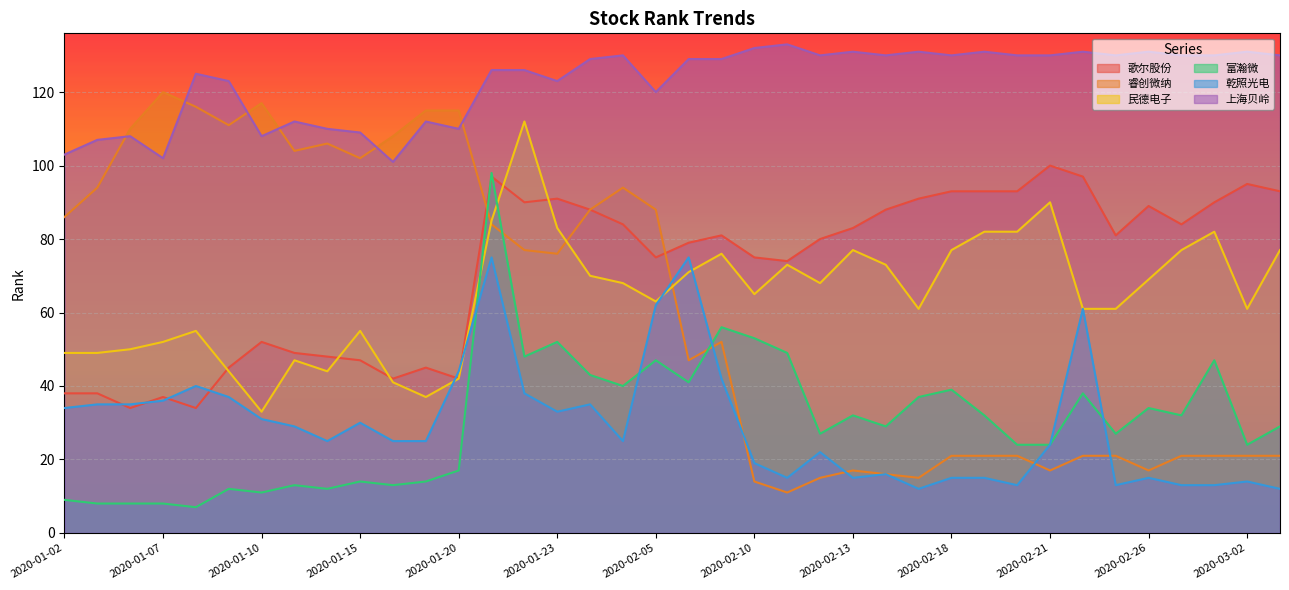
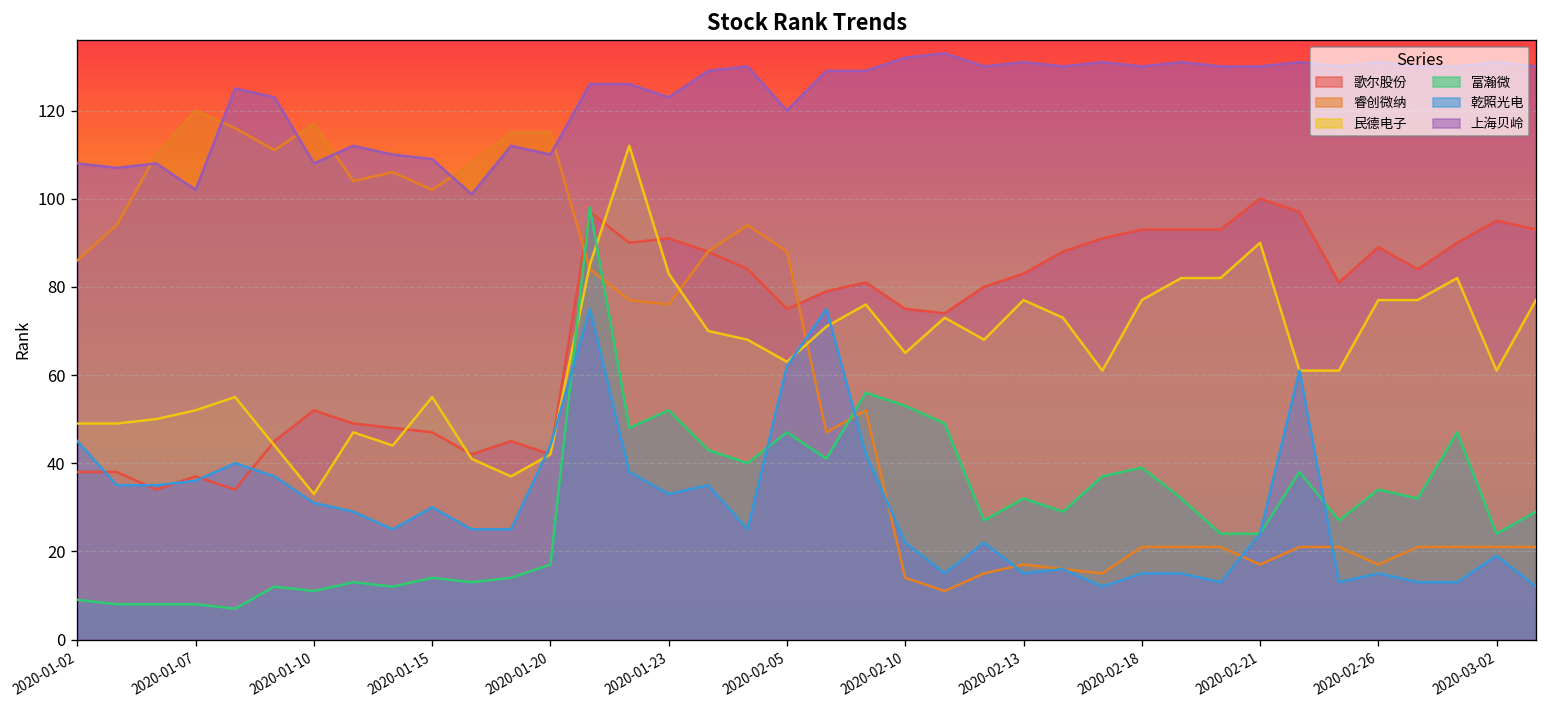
  {
    "民德电子": {
      "2020-01-02": 49,
      "2020-01-07": 52,
      "2020-01-10": 33,
      "2020-01-15": 55,
      "2020-01-23": 83,
      "2020-02-05": 63,
      "2020-02-10": 65,
      "2020-02-13": 77,
      "2020-02-18": 77,
      "2020-02-21": 90,
-     "2020-02-26": 69,
+     "2020-02-26": 77,
      "2020-03-02": 61
    },
    "富瀚微": {
      "2020-01-02": 9,
      "2020-01-07": 8,
      "2020-01-10": 11,
      "2020-01-15": 14,
      "2020-01-20": 17,
      "2020-01-23": 52,
      "2020-02-05": 47,
      "2020-02-10": 53,
      "2020-02-13": 32,
      "2020-02-18": 39,
      "2020-02-26": 34,
      "2020-03-02": 24
    },
    "乾照光电": {
-     "2020-01-02": 34,
+     "2020-01-02": 45,
      "2020-01-07": 36,
      "2020-01-10": 31,
      "2020-01-15": 30,
      "2020-01-20": 44,
      "2020-01-23": 33,
      "2020-02-05": 62,
-     "2020-02-10": 19,
+     "2020-02-10": 22,
      "2020-02-13": 15,
      "2020-02-18": 15,
      "2020-02-26": 15,
-     "2020-03-02": 14
+     "2020-03-02": 19
    },
    "上海贝岭": {
-     "2020-01-02": 103,
+     "2020-01-02": 108,
      "2020-01-07": 102,
      "2020-01-10": 108,
      "2020-01-15": 109,
      "2020-01-20": 110,
      "2020-01-23": 123,
      "2020-02-05": 120,
      "2020-02-10": 132,
      "2020-02-13": 131,
      "2020-02-18": 130,
      "2020-02-21": 130
    }
  }
